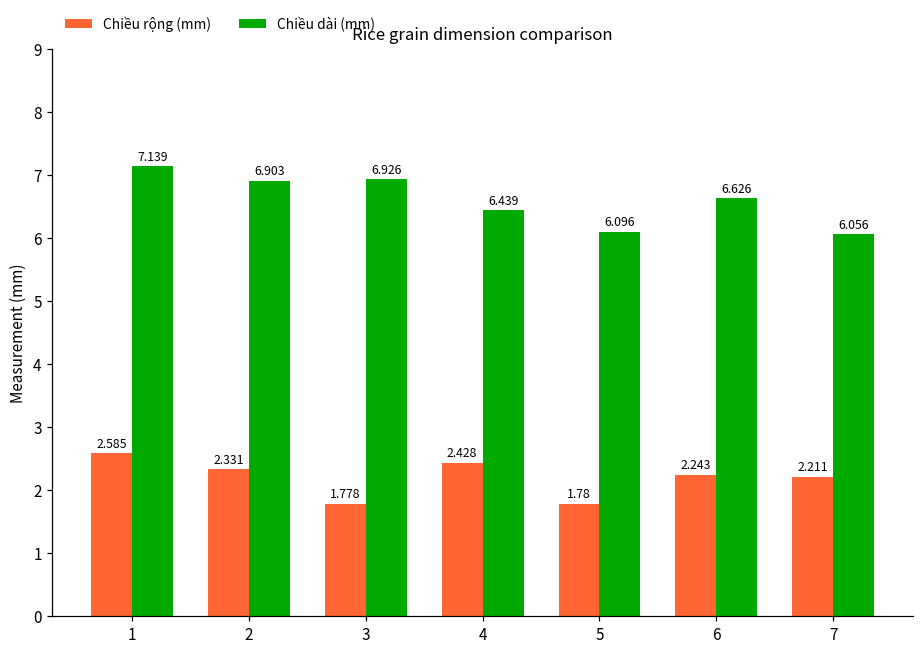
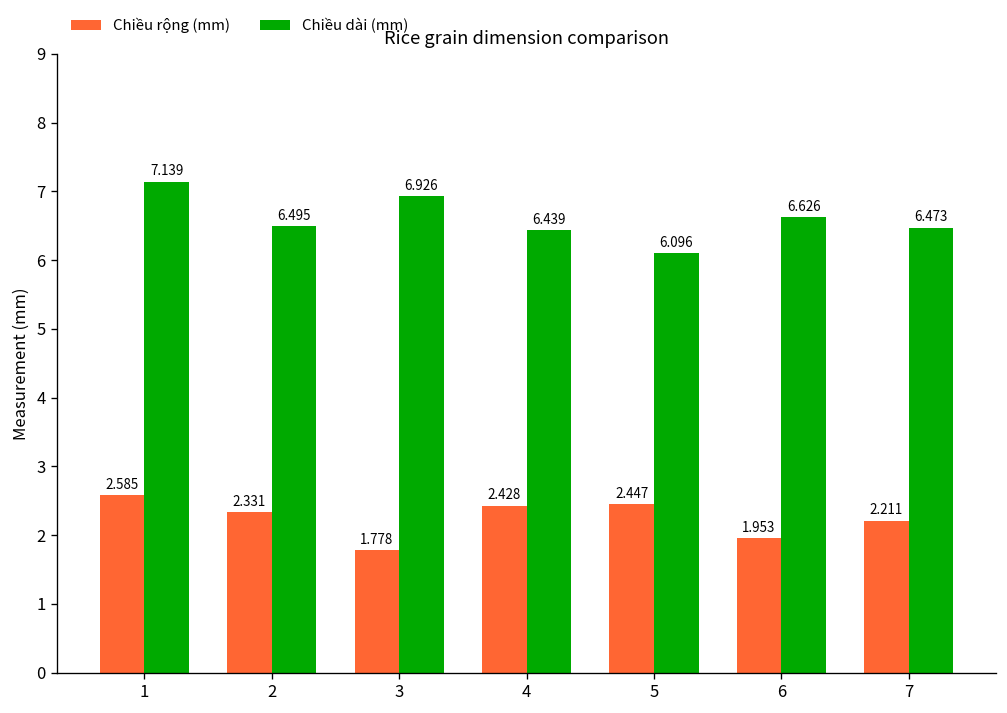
  {
    "Chiều rộng (mm)": {
      "1": 2.585,
      "2": 2.331,
      "3": 1.778,
      "4": 2.428,
-     "5": 1.78,
-     "6": 2.243,
+     "5": 2.447,
+     "6": 1.953,
      "7": 2.211
    },
    "Chiều dài (mm)": {
      "1": 7.139,
-     "2": 6.903,
+     "2": 6.495,
      "3": 6.926,
      "4": 6.439,
      "5": 6.096,
      "6": 6.626,
-     "7": 6.056
+     "7": 6.473
    }
  }
